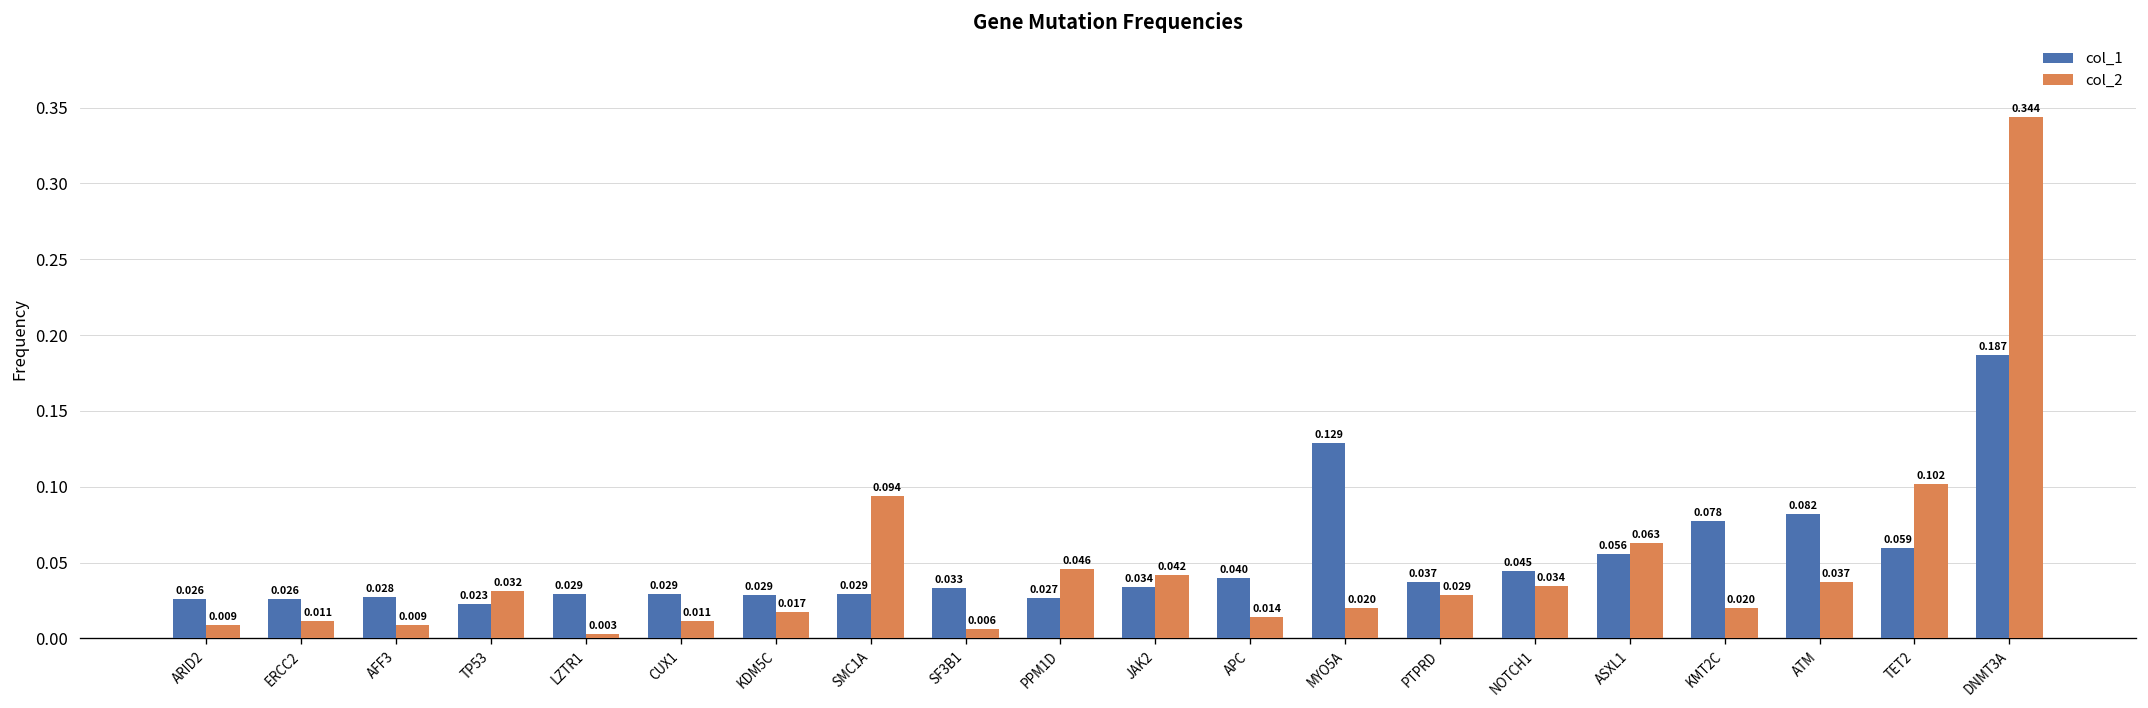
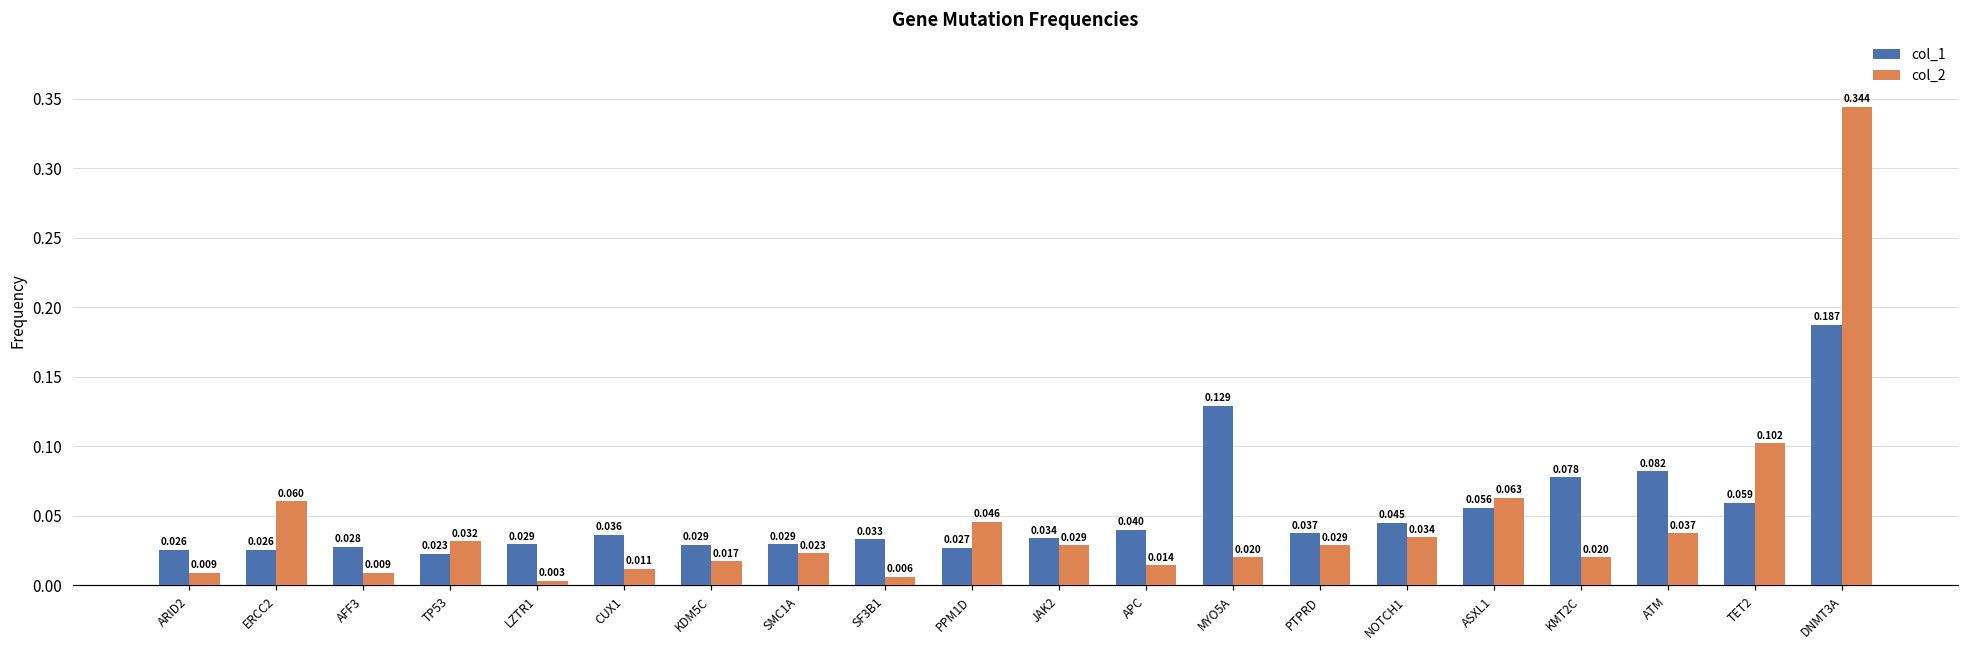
  {
    "col_1": {
      "ARID2": 0.026,
      "ERCC2": 0.026,
      "AFF3": 0.028,
      "TP53": 0.023,
      "LZTR1": 0.029,
-     "CUX1": 0.029,
+     "CUX1": 0.036,
      "KDM5C": 0.029,
      "SMC1A": 0.029,
      "SF3B1": 0.033,
      "PPM1D": 0.027,
      "JAK2": 0.034,
      "APC": 0.040,
      "MYO5A": 0.129,
      "PTPRD": 0.037,
      "NOTCH1": 0.045,
      "ASXL1": 0.056,
      "KMT2C": 0.078,
      "ATM": 0.082,
      "TET2": 0.059,
      "DNMT3A": 0.187
    },
    "col_2": {
      "ARID2": 0.009,
-     "ERCC2": 0.011,
+     "ERCC2": 0.060,
      "AFF3": 0.009,
      "TP53": 0.032,
      "LZTR1": 0.003,
      "CUX1": 0.011,
      "KDM5C": 0.017,
-     "SMC1A": 0.094,
+     "SMC1A": 0.023,
      "SF3B1": 0.006,
      "PPM1D": 0.046,
-     "JAK2": 0.042,
+     "JAK2": 0.029,
      "APC": 0.014,
      "MYO5A": 0.020,
      "PTPRD": 0.029,
      "NOTCH1": 0.034,
      "ASXL1": 0.063,
      "KMT2C": 0.020,
      "ATM": 0.037,
      "TET2": 0.102,
      "DNMT3A": 0.344
    }
  }
